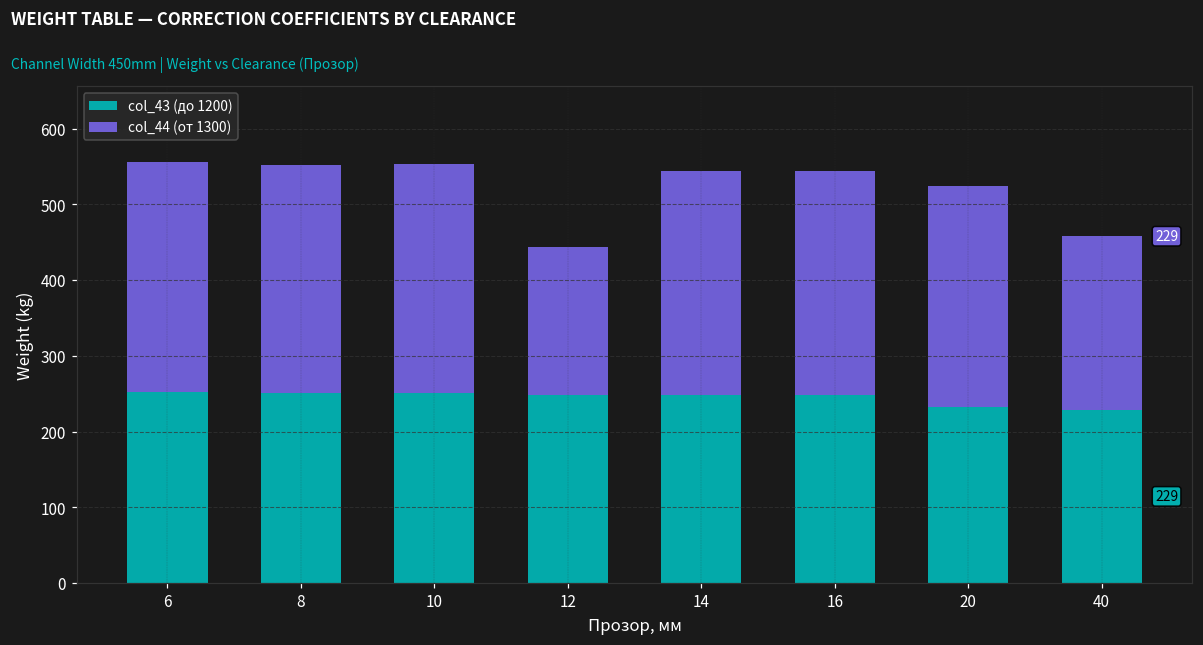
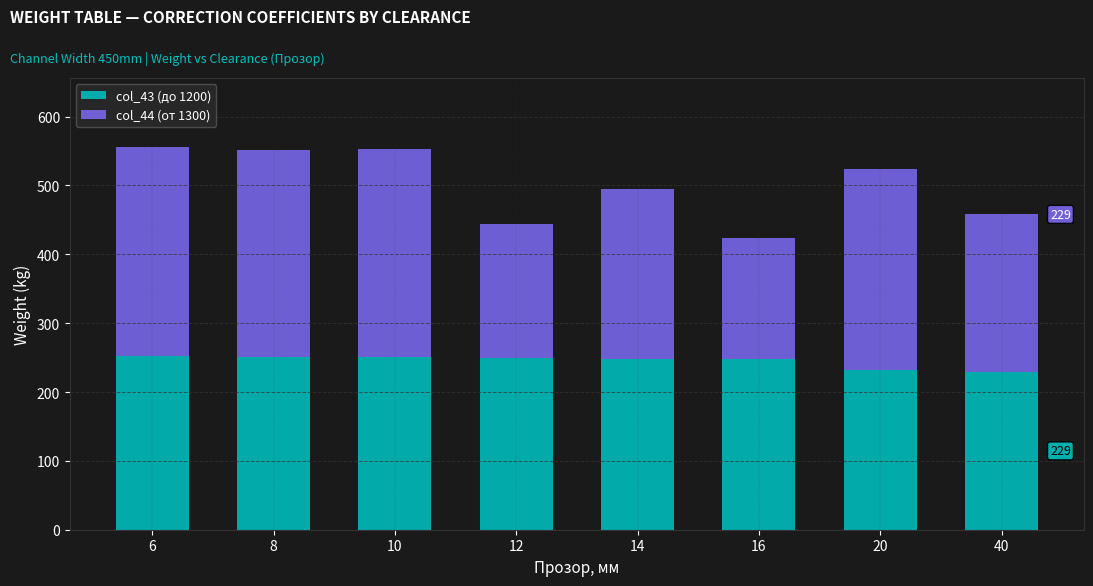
  {
    "col_43 (до 1200)": {
      "6": 250,
      "8": 250,
      "10": 250,
      "12": 250,
      "14": 250,
      "16": 250,
      "20": 230,
      "40": 230
    },
    "col_44 (от 1300)": {
      "6": 300,
      "8": 300,
      "10": 300,
      "12": 200,
-     "14": 300,
-     "16": 300,
+     "14": 250,
+     "16": 180,
      "20": 290,
      "40": 230
    }
  }
